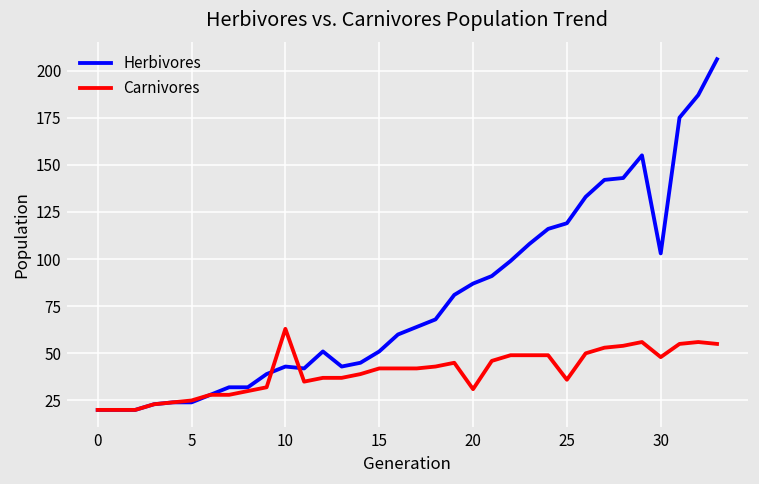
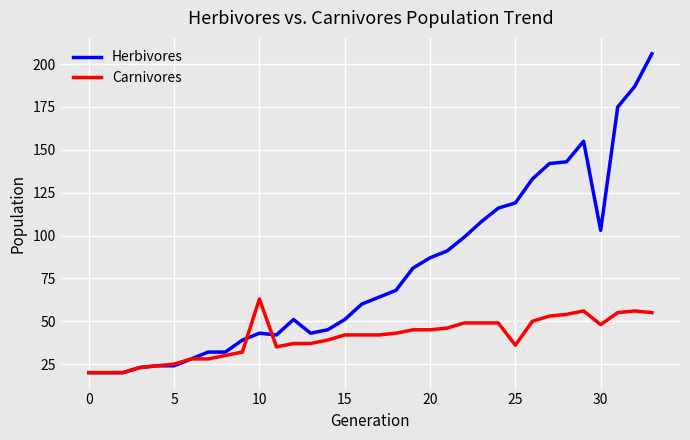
  {
    "Herbivores": {
      "10": 43,
      "15": 51,
      "20": 87,
      "25": 119,
      "30": 103
    },
    "Carnivores": {
      "10": 63,
      "15": 42,
-     "20": 31,
+     "20": 45,
      "25": 36,
      "30": 48
    }
  }
